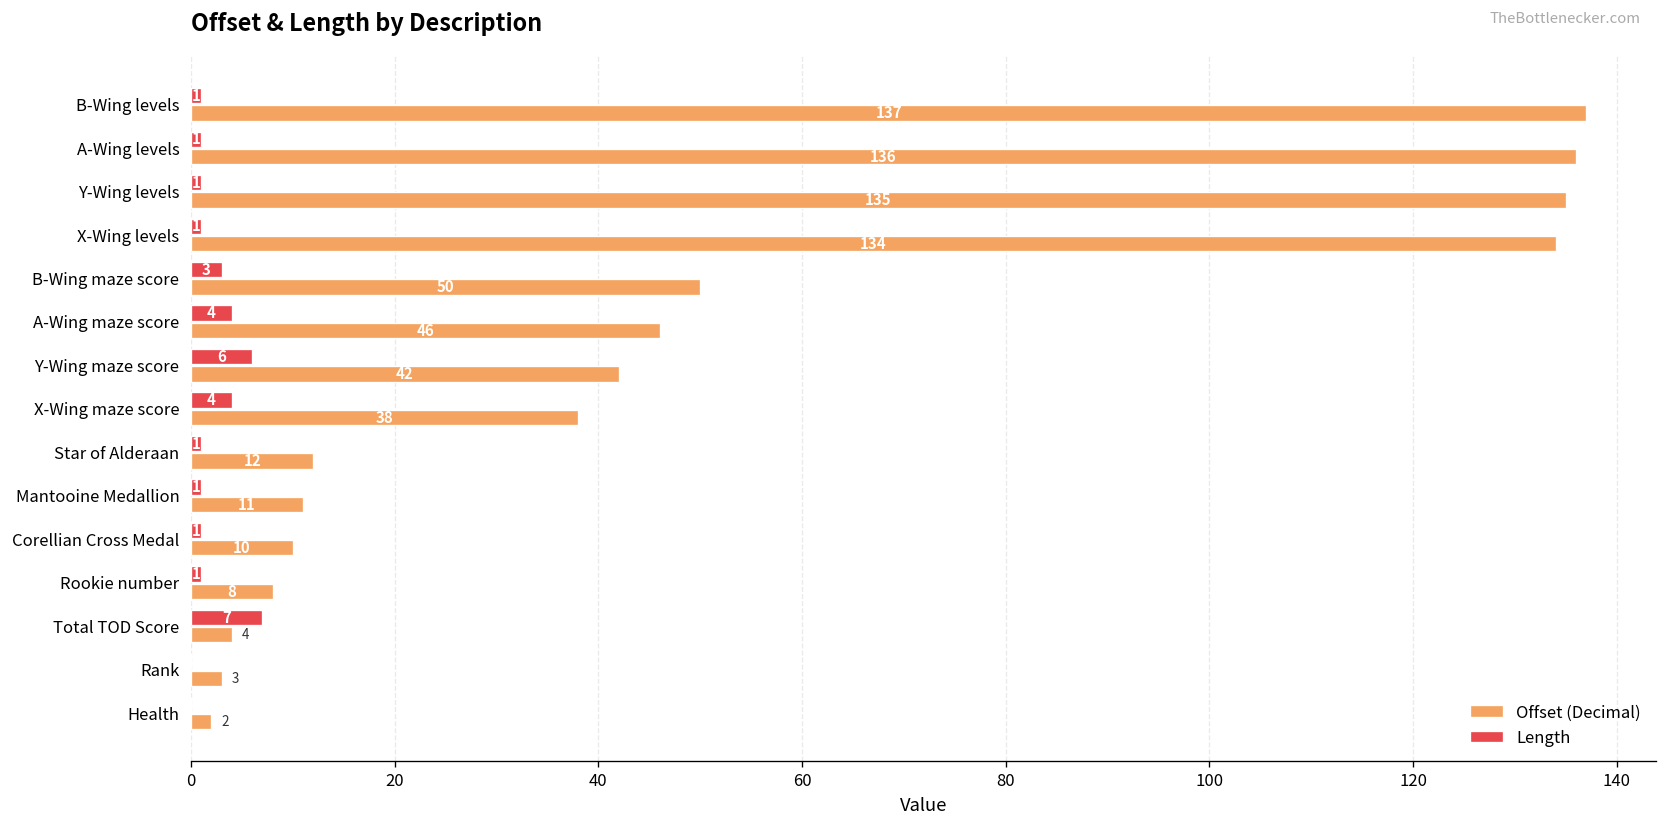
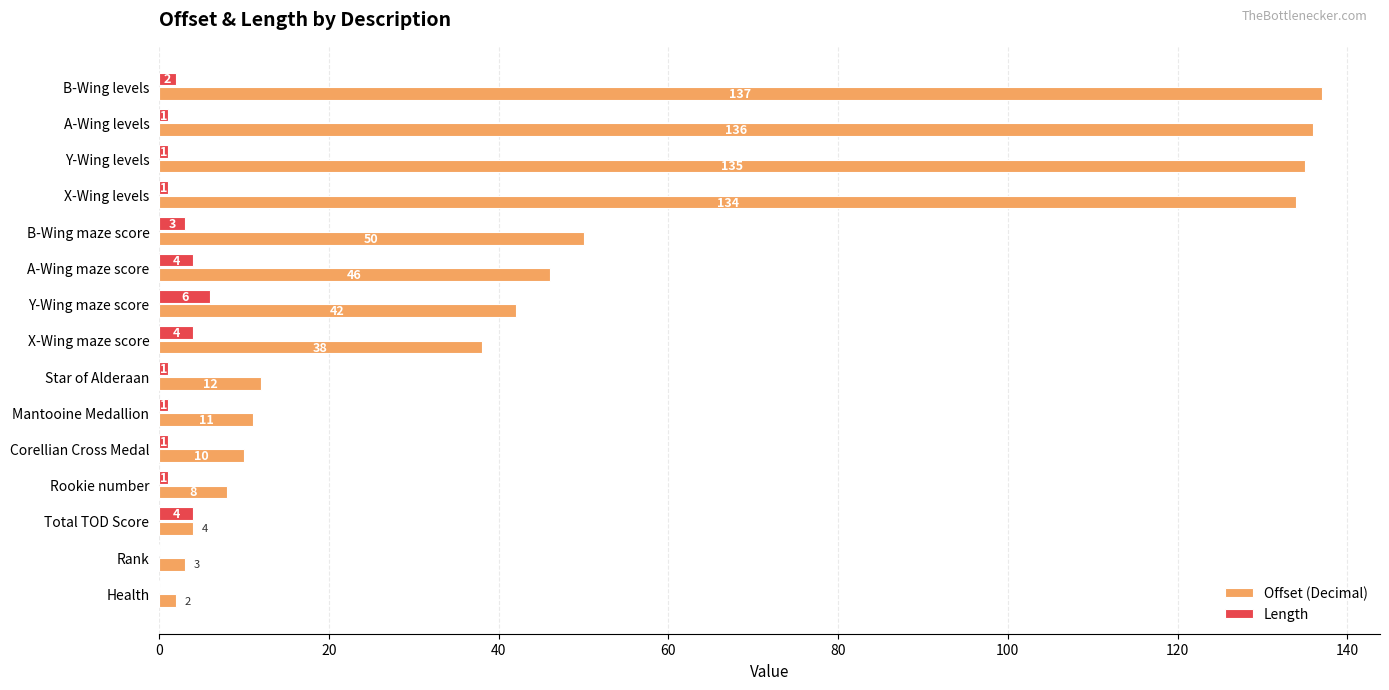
  {
    "Offset (Decimal)": {
      "B-Wing levels": 137,
      "A-Wing levels": 136,
      "Y-Wing levels": 135,
      "X-Wing levels": 134,
      "B-Wing maze score": 50,
      "A-Wing maze score": 46,
      "Y-Wing maze score": 42,
      "X-Wing maze score": 38,
      "Star of Alderaan": 12,
      "Mantooine Medallion": 11,
      "Corellian Cross Medal": 10,
      "Rookie number": 8,
      "Total TOD Score": 4,
      "Rank": 3,
      "Health": 2
    },
    "Length": {
-     "B-Wing levels": 1,
+     "B-Wing levels": 2,
      "A-Wing levels": 1,
      "Y-Wing levels": 1,
      "X-Wing levels": 1,
      "B-Wing maze score": 3,
      "A-Wing maze score": 4,
      "Y-Wing maze score": 6,
      "X-Wing maze score": 4,
      "Star of Alderaan": 1,
      "Mantooine Medallion": 1,
      "Corellian Cross Medal": 1,
      "Rookie number": 1,
-     "Total TOD Score": 7
+     "Total TOD Score": 4
    }
  }
